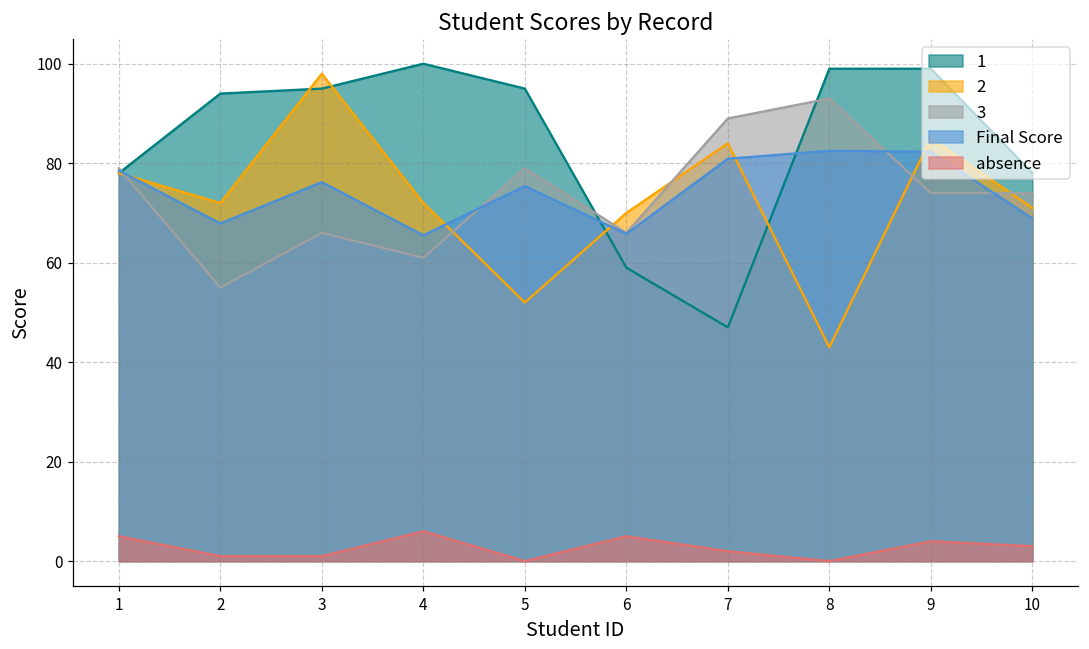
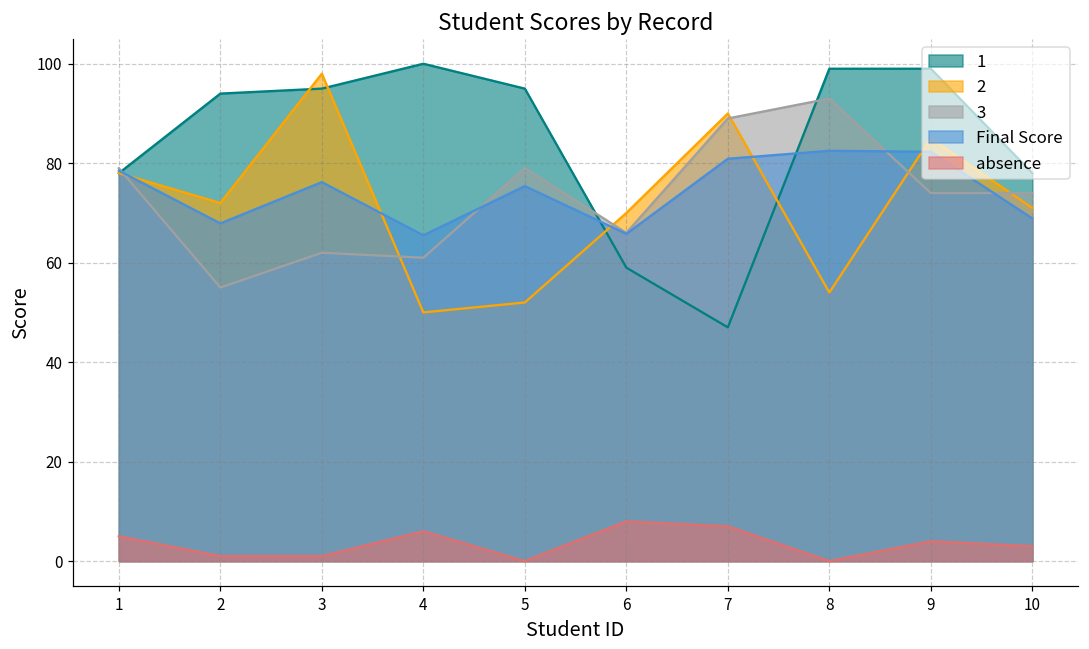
  {
    "1": {
      "2": 94,
      "3": 95,
      "4": 100,
      "5": 95,
      "6": 59,
      "7": 47,
      "8": 99
    },
    "2": {
      "2": 72,
      "3": 98,
-     "4": 72,
+     "4": 50,
      "5": 52,
      "6": 70,
-     "7": 84,
-     "8": 43,
+     "7": 90,
+     "8": 54,
      "10": 71
    },
    "3": {
      "2": 55,
-     "3": 66,
+     "3": 62,
      "4": 61,
      "5": 79,
      "7": 89,
      "8": 93,
      "9": 74,
      "10": 74
    },
    "Final Score": {
      "2": 68,
      "3": 76,
      "4": 66,
      "5": 75,
      "7": 81,
      "8": 83,
      "10": 69
    },
    "absence": {
      "1": 5,
      "2": 1,
      "3": 1,
      "4": 6,
      "5": 0,
-     "6": 5,
-     "7": 2,
+     "6": 8,
+     "7": 7,
      "8": 0,
      "9": 4,
      "10": 3
    }
  }
